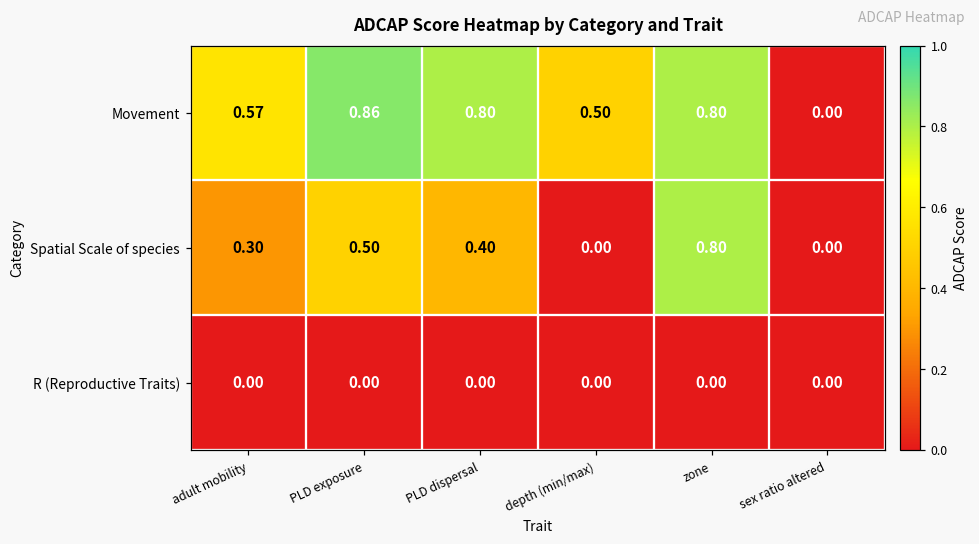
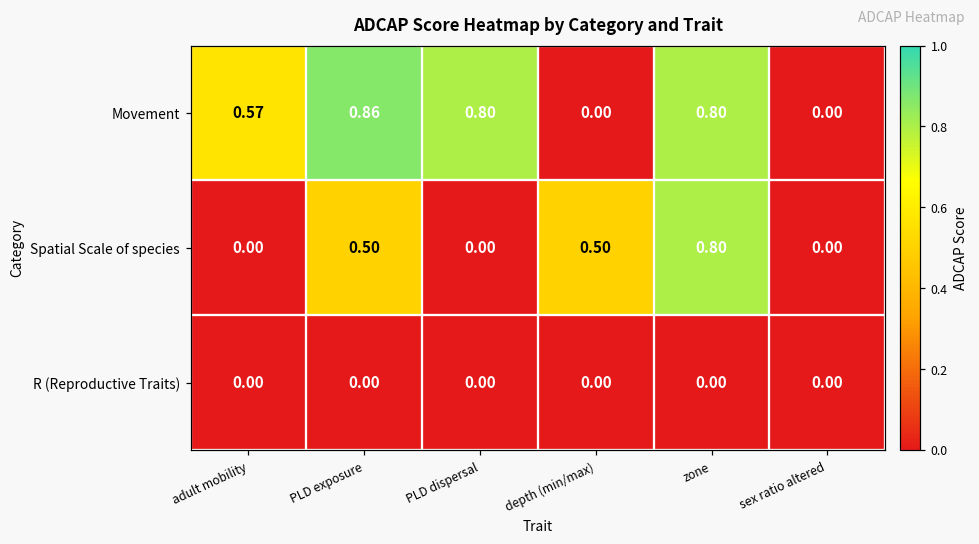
  {
    "Movement": {
      "adult mobility": 0.57,
      "PLD exposure": 0.86,
      "PLD dispersal": 0.80,
-     "depth (min/max)": 0.50,
+     "depth (min/max)": 0.00,
      "zone": 0.80,
      "sex ratio altered": 0.00
    },
    "Spatial Scale of species": {
-     "adult mobility": 0.30,
+     "adult mobility": 0.00,
      "PLD exposure": 0.50,
-     "PLD dispersal": 0.40,
-     "depth (min/max)": 0.00,
+     "PLD dispersal": 0.00,
+     "depth (min/max)": 0.50,
      "zone": 0.80,
      "sex ratio altered": 0.00
    },
    "R (Reproductive Traits)": {
      "adult mobility": 0.00,
      "PLD exposure": 0.00,
      "PLD dispersal": 0.00,
      "depth (min/max)": 0.00,
      "zone": 0.00,
      "sex ratio altered": 0.00
    }
  }
